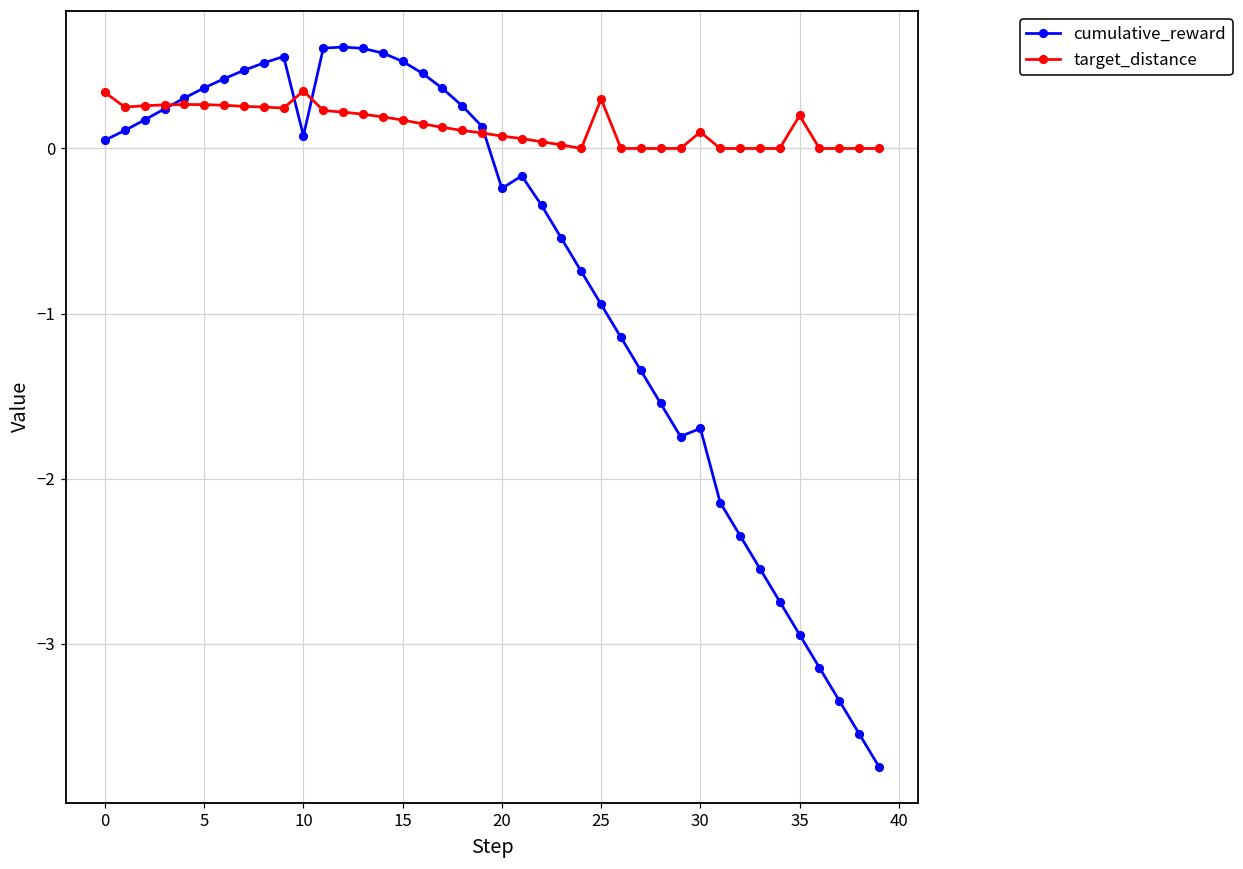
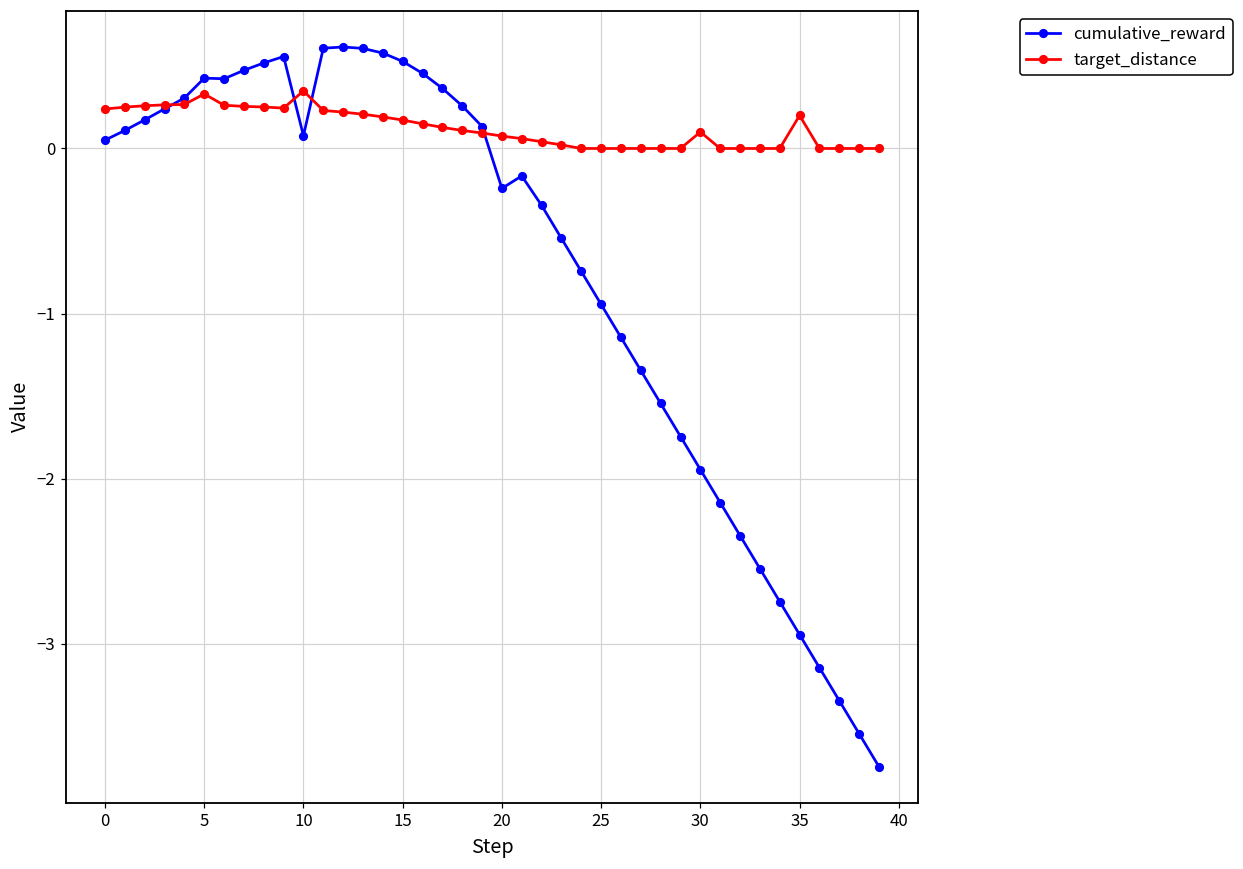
  {
    "cumulative_reward": {
      "0": 0.05,
-     "5": 0.37,
+     "5": 0.43,
      "10": 0.08,
      "15": 0.53,
      "20": -0.24,
      "25": -0.94,
-     "30": -1.70,
+     "30": -1.94,
      "35": -2.94
    },
    "target_distance": {
-     "0": 0.34,
-     "5": 0.27,
+     "0": 0.24,
+     "5": 0.33,
      "10": 0.35,
      "15": 0.17,
      "20": 0.08,
-     "25": 0.3,
+     "25": 0.0,
      "30": 0.10,
      "35": 0.20
    }
  }
